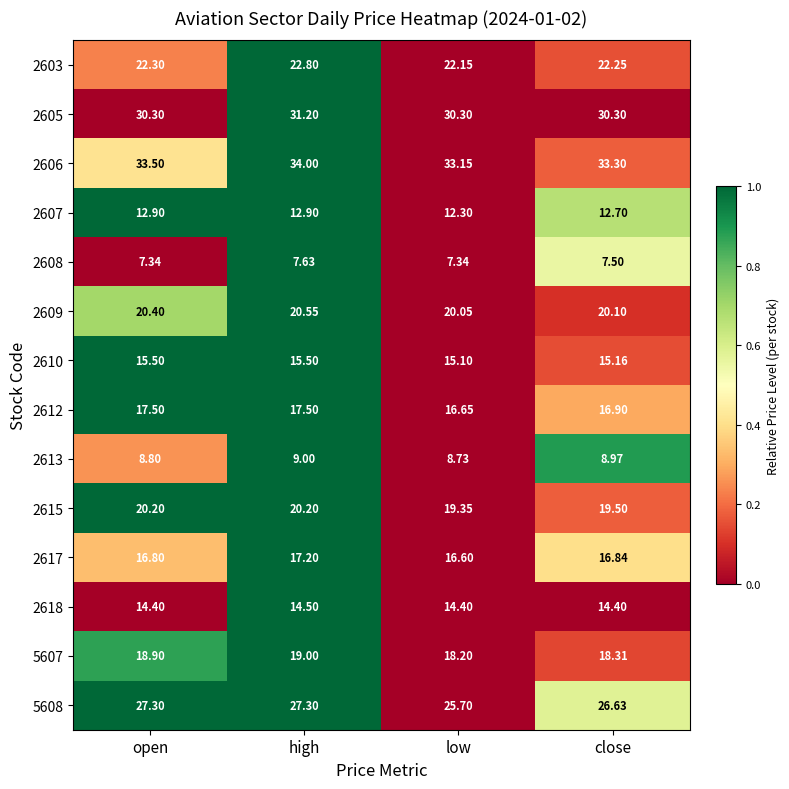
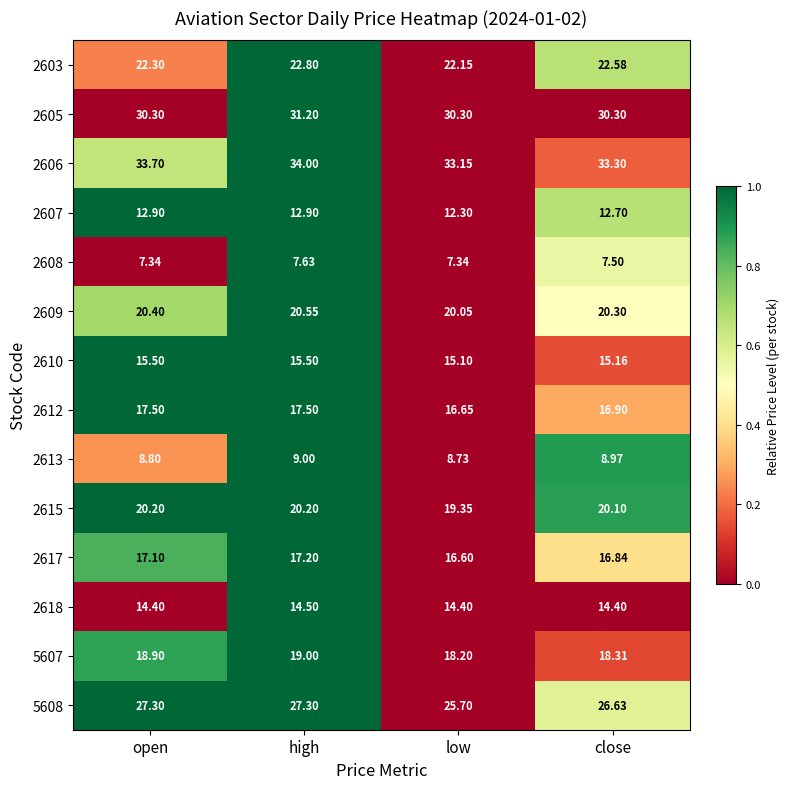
  {
    "2603": {
      "open": 22.30,
      "high": 22.80,
      "low": 22.15,
-     "close": 22.25
+     "close": 22.58
    },
    "2605": {
      "open": 30.30,
      "high": 31.20,
      "low": 30.30,
      "close": 30.30
    },
    "2606": {
-     "open": 33.50,
+     "open": 33.70,
      "high": 34.00,
      "low": 33.15,
      "close": 33.30
    },
    "2607": {
      "open": 12.90,
      "high": 12.90,
      "low": 12.30,
      "close": 12.70
    },
    "2608": {
      "open": 7.34,
      "high": 7.63,
      "low": 7.34,
      "close": 7.50
    },
    "2609": {
      "open": 20.40,
      "high": 20.55,
      "low": 20.05,
-     "close": 20.10
+     "close": 20.30
    },
    "2610": {
      "open": 15.50,
      "high": 15.50,
      "low": 15.10,
      "close": 15.16
    },
    "2612": {
      "open": 17.50,
      "high": 17.50,
      "low": 16.65,
      "close": 16.90
    },
    "2613": {
      "open": 8.80,
      "high": 9.00,
      "low": 8.73,
      "close": 8.97
    },
    "2615": {
      "open": 20.20,
      "high": 20.20,
      "low": 19.35,
-     "close": 19.50
+     "close": 20.10
    },
    "2617": {
-     "open": 16.80,
+     "open": 17.10,
      "high": 17.20,
      "low": 16.60,
      "close": 16.84
    },
    "2618": {
      "open": 14.40,
      "high": 14.50,
      "low": 14.40,
      "close": 14.40
    },
    "5607": {
      "open": 18.90,
      "high": 19.00,
      "low": 18.20,
      "close": 18.31
    },
    "5608": {
      "open": 27.30,
      "high": 27.30,
      "low": 25.70,
      "close": 26.63
    }
  }
